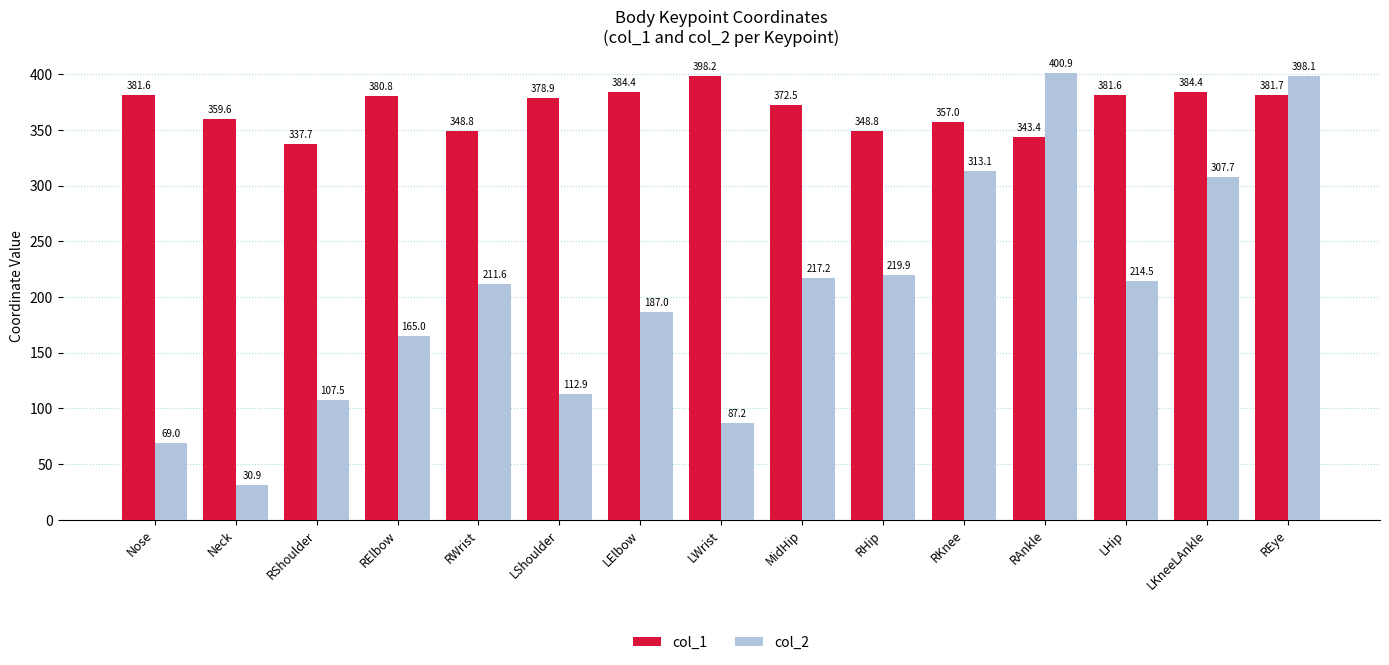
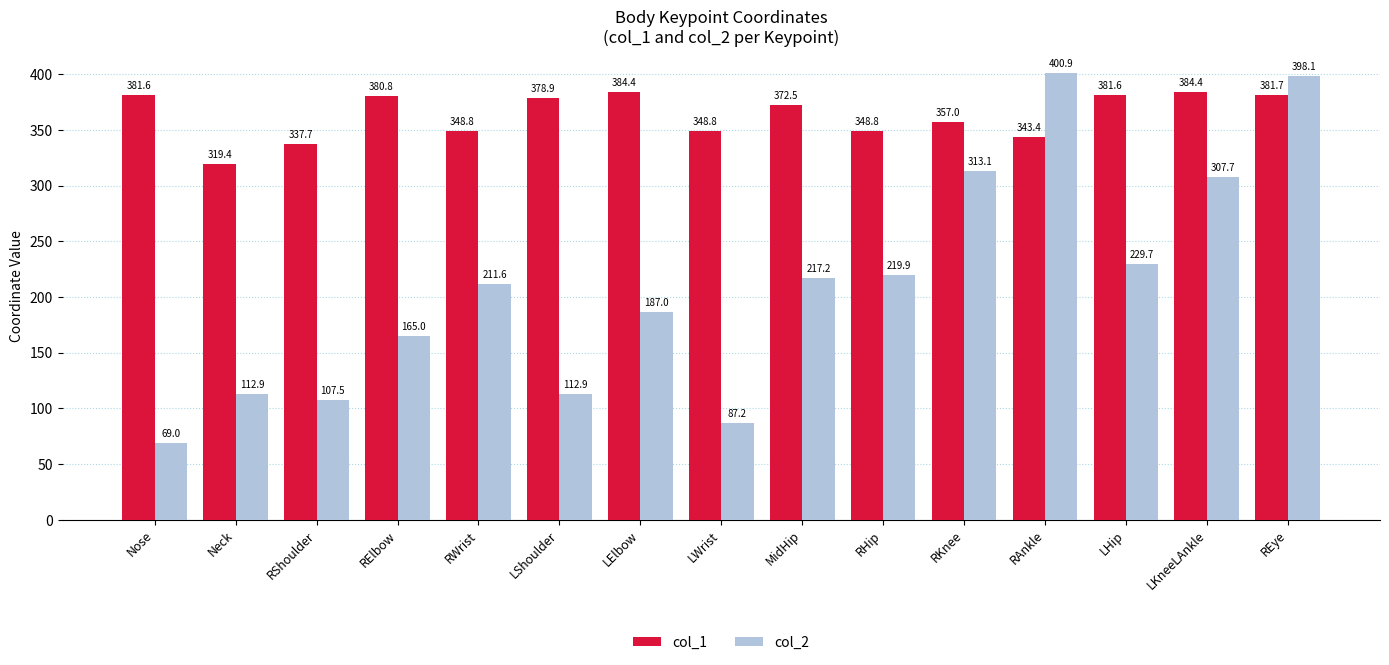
  {
    "col_1": {
      "Nose": 381.6,
-     "Neck": 359.6,
+     "Neck": 319.4,
      "RShoulder": 337.7,
      "RElbow": 380.8,
      "RWrist": 348.8,
      "LShoulder": 378.9,
      "LElbow": 384.4,
-     "LWrist": 398.2,
+     "LWrist": 348.8,
      "MidHip": 372.5,
      "RHip": 348.8,
      "RKnee": 357.0,
      "RAnkle": 343.4,
      "LHip": 381.6,
      "LKneeLAnkle": 384.4,
      "REye": 381.7
    },
    "col_2": {
      "Nose": 69.0,
-     "Neck": 30.9,
+     "Neck": 112.9,
      "RShoulder": 107.5,
      "RElbow": 165.0,
      "RWrist": 211.6,
      "LShoulder": 112.9,
      "LElbow": 187.0,
      "LWrist": 87.2,
      "MidHip": 217.2,
      "RHip": 219.9,
      "RKnee": 313.1,
      "RAnkle": 400.9,
-     "LHip": 214.5,
+     "LHip": 229.7,
      "LKneeLAnkle": 307.7,
      "REye": 398.1
    }
  }
